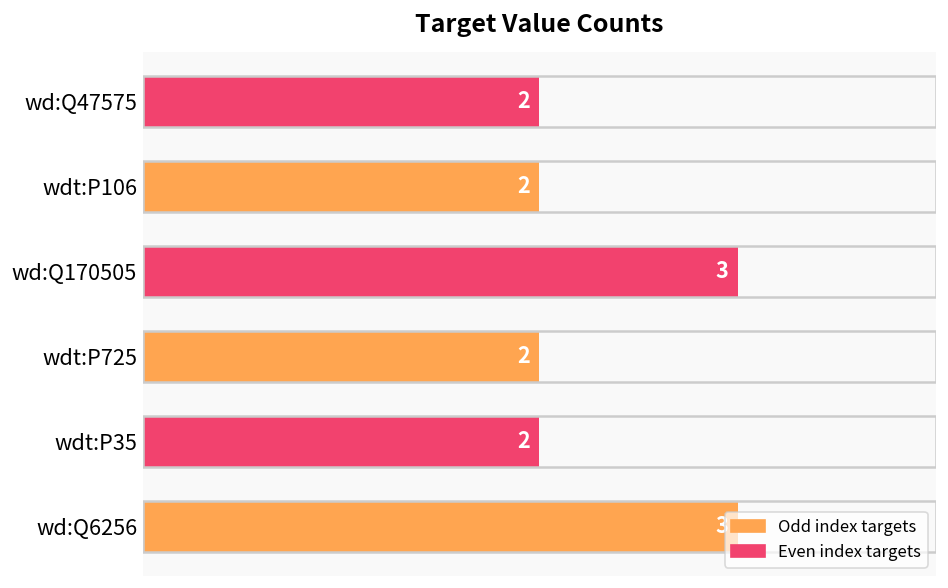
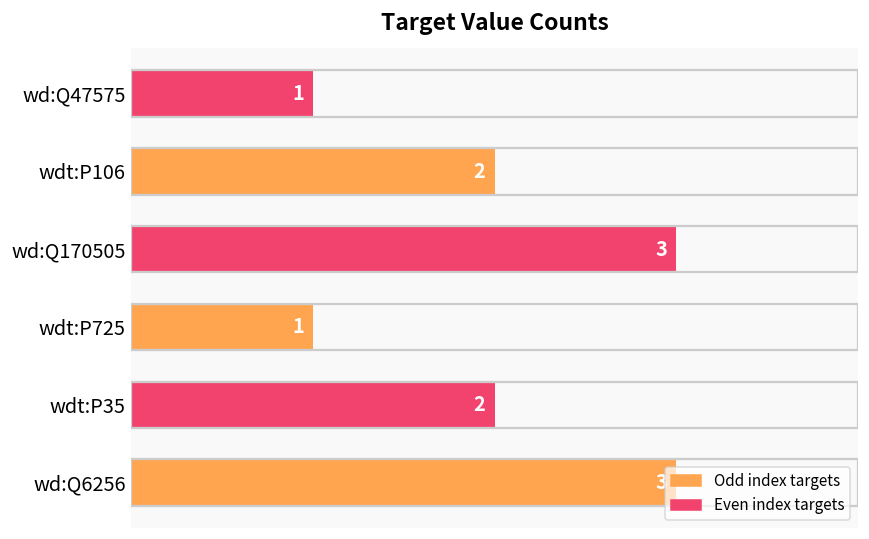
  {
-   "wd:Q47575": 2,
+   "wd:Q47575": 1,
    "wdt:P106": 2,
    "wd:Q170505": 3,
-   "wdt:P725": 2,
+   "wdt:P725": 1,
    "wdt:P35": 2
  }
